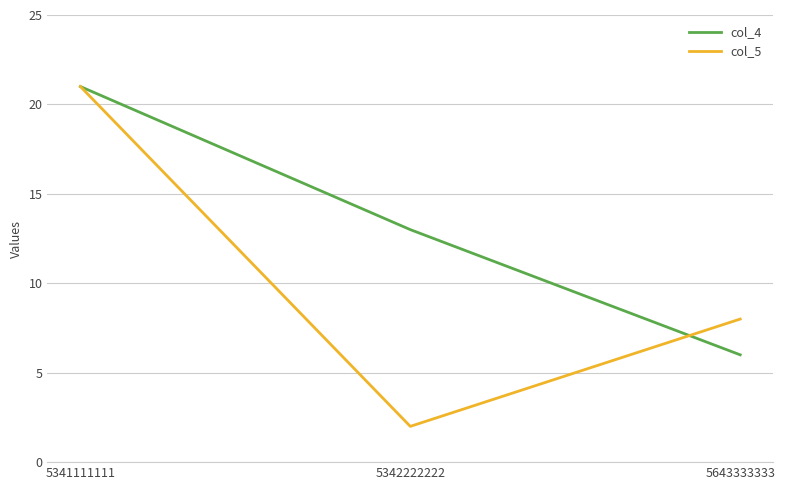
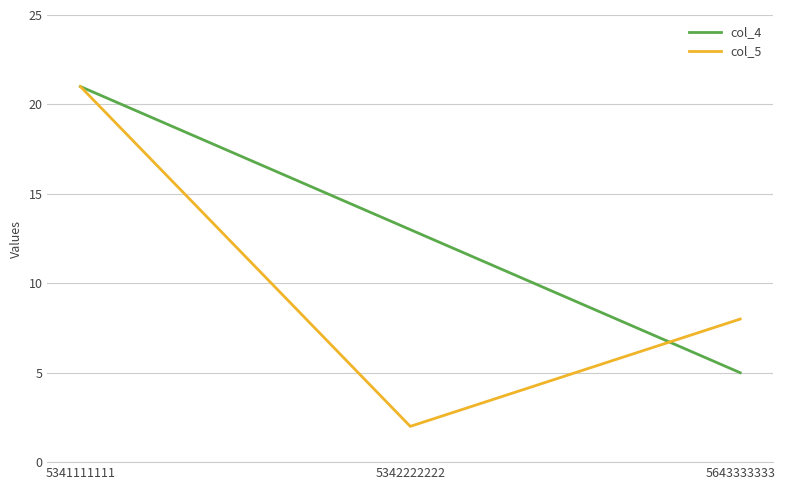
  {
    "col_4": {
      "5342222222": 13,
-     "5643333333": 6
+     "5643333333": 5
    },
    "col_5": {
      "5342222222": 2,
      "5643333333": 8
    }
  }
